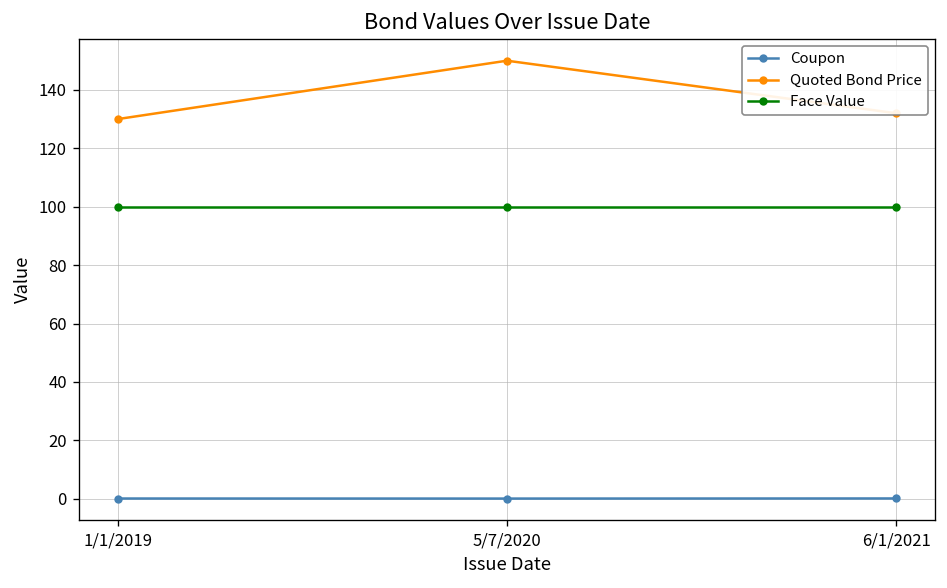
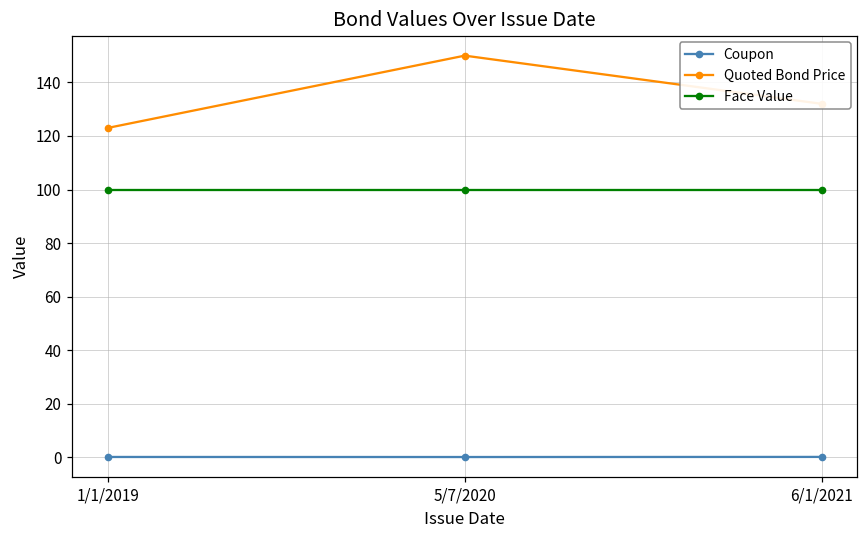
  {
    "Coupon": {
      "1/1/2019": 0,
      "5/7/2020": 0,
      "6/1/2021": 0
    },
    "Quoted Bond Price": {
-     "1/1/2019": 130,
+     "1/1/2019": 123,
      "5/7/2020": 150
    },
    "Face Value": {
      "1/1/2019": 100,
      "5/7/2020": 100,
      "6/1/2021": 100
    }
  }
